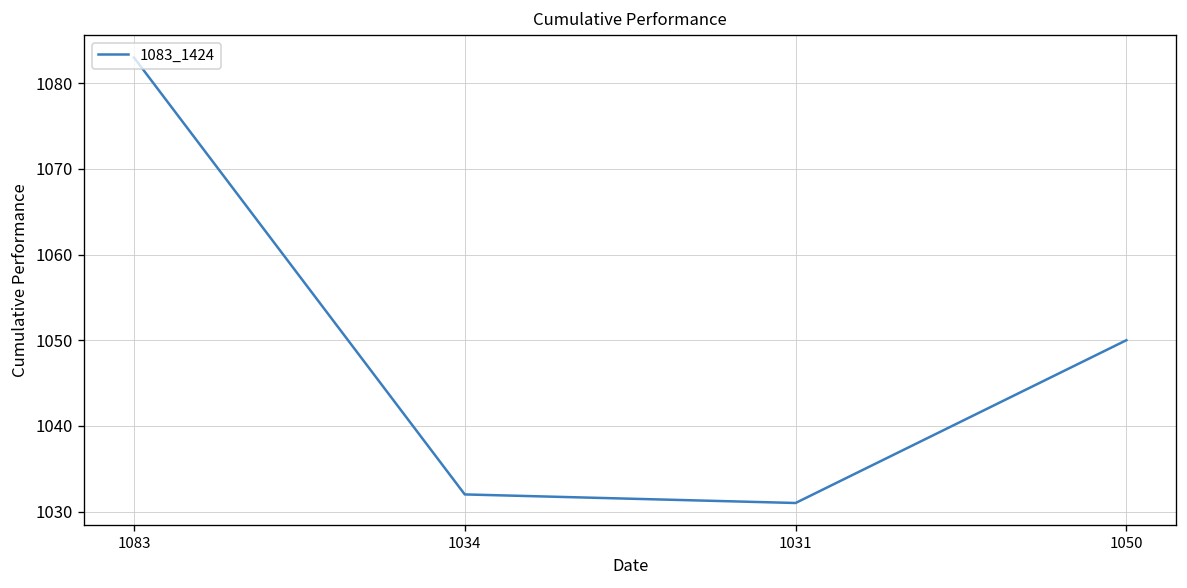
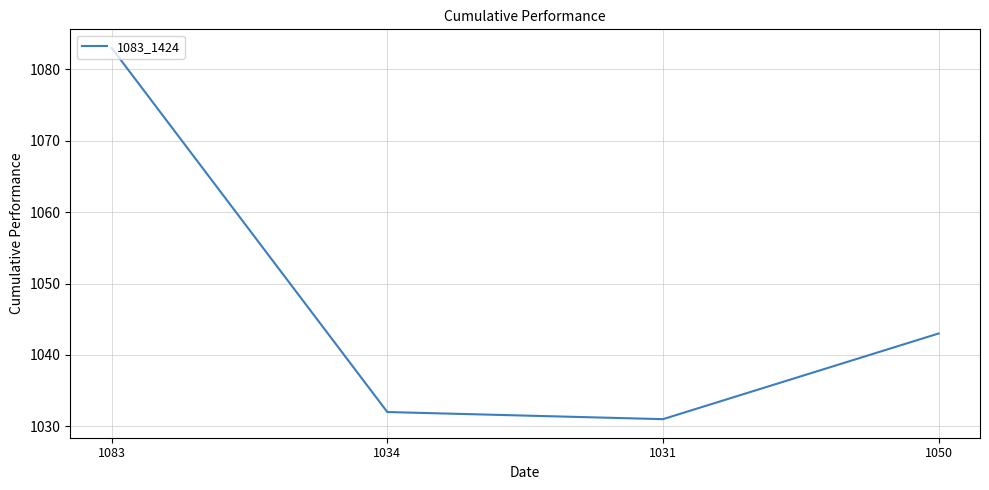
  {
    "1034": 1032,
    "1031": 1031,
-   "1050": 1050
+   "1050": 1043
  }
